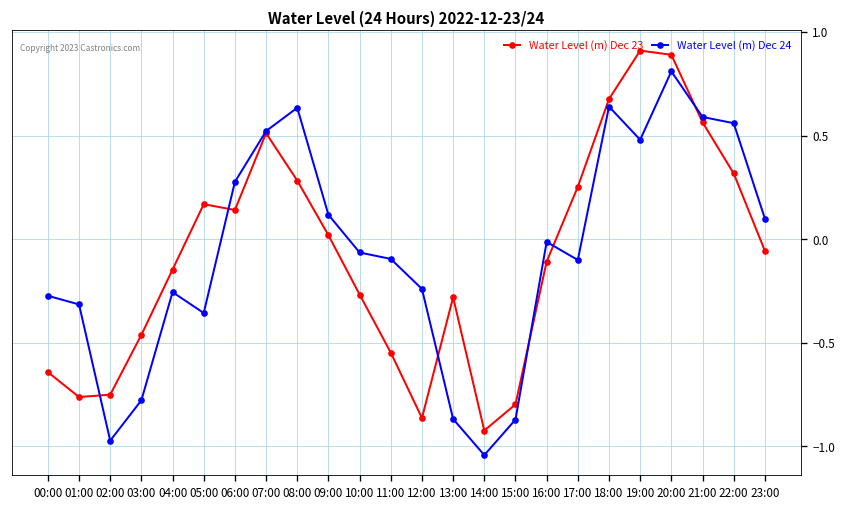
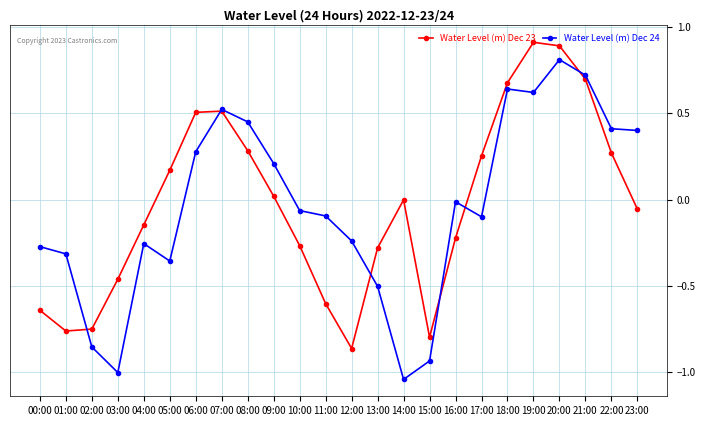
  {
    "Water Level (m) Dec 23": {
      "00:00": -0.64,
      "01:00": -0.76,
      "02:00": -0.75,
      "03:00": -0.46,
      "04:00": -0.15,
      "05:00": 0.17,
-     "06:00": 0.14,
+     "06:00": 0.50,
      "08:00": 0.28,
      "09:00": 0.02,
      "10:00": -0.27,
-     "11:00": -0.55,
+     "11:00": -0.60,
      "12:00": -0.86,
      "13:00": -0.28,
-     "14:00": -0.92,
+     "14:00": 0.00,
      "15:00": -0.80,
-     "16:00": -0.11,
+     "16:00": -0.22,
      "17:00": 0.25,
      "18:00": 0.68,
      "19:00": 0.91,
      "20:00": 0.89,
-     "21:00": 0.56,
-     "22:00": 0.32,
+     "21:00": 0.70,
+     "22:00": 0.27,
      "23:00": -0.06
    },
    "Water Level (m) Dec 24": {
      "00:00": -0.27,
      "01:00": -0.31,
-     "02:00": -0.97,
-     "03:00": -0.78,
+     "02:00": -0.85,
+     "03:00": -1.00,
      "04:00": -0.26,
      "05:00": -0.36,
      "06:00": 0.28,
-     "08:00": 0.63,
-     "09:00": 0.12,
+     "08:00": 0.45,
+     "09:00": 0.21,
      "10:00": -0.06,
      "11:00": -0.10,
      "12:00": -0.24,
-     "13:00": -0.87,
+     "13:00": -0.50,
      "14:00": -1.04,
-     "15:00": -0.87,
+     "15:00": -0.93,
      "16:00": -0.01,
      "17:00": -0.10,
      "18:00": 0.64,
-     "19:00": 0.48,
+     "19:00": 0.62,
      "20:00": 0.81,
-     "21:00": 0.59,
-     "22:00": 0.56,
-     "23:00": 0.1
+     "21:00": 0.72,
+     "22:00": 0.41,
+     "23:00": 0.4
    }
  }
